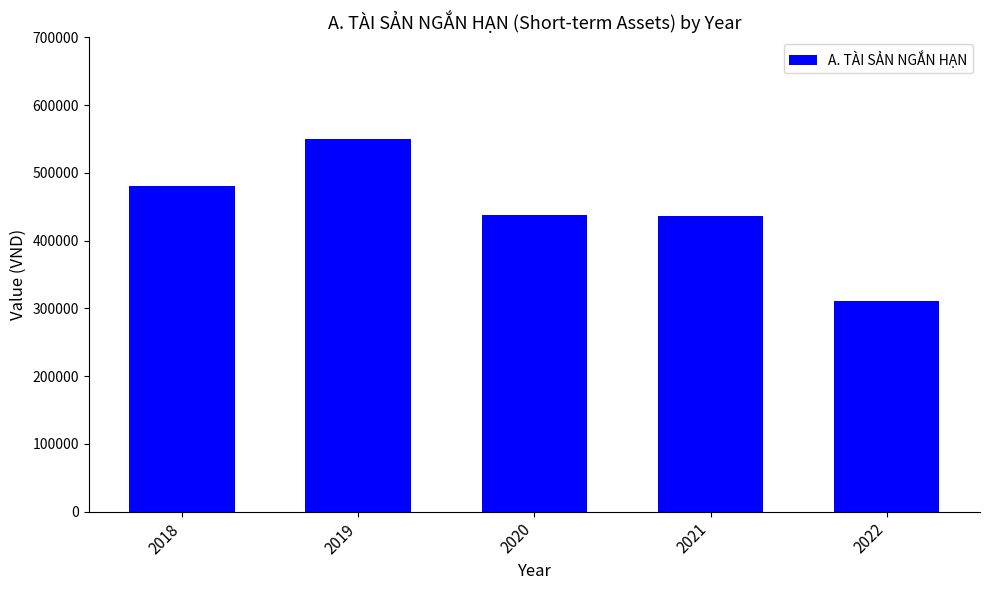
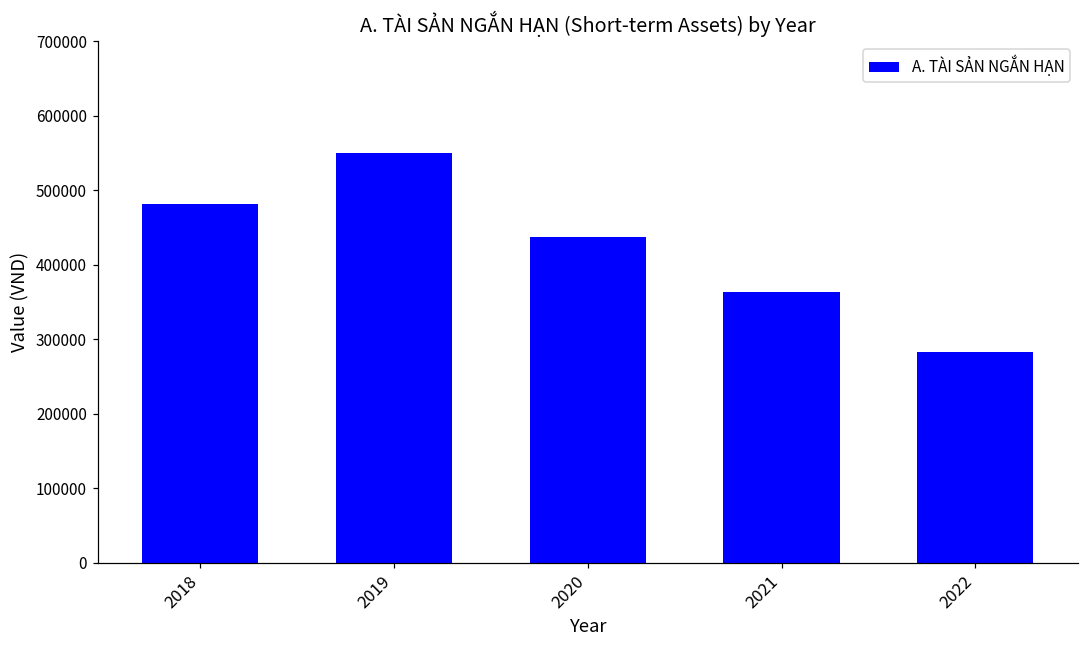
  {
    "2018": 480000,
    "2019": 550000,
    "2020": 440000,
-   "2021": 440000,
-   "2022": 310000
+   "2021": 360000,
+   "2022": 280000
  }
